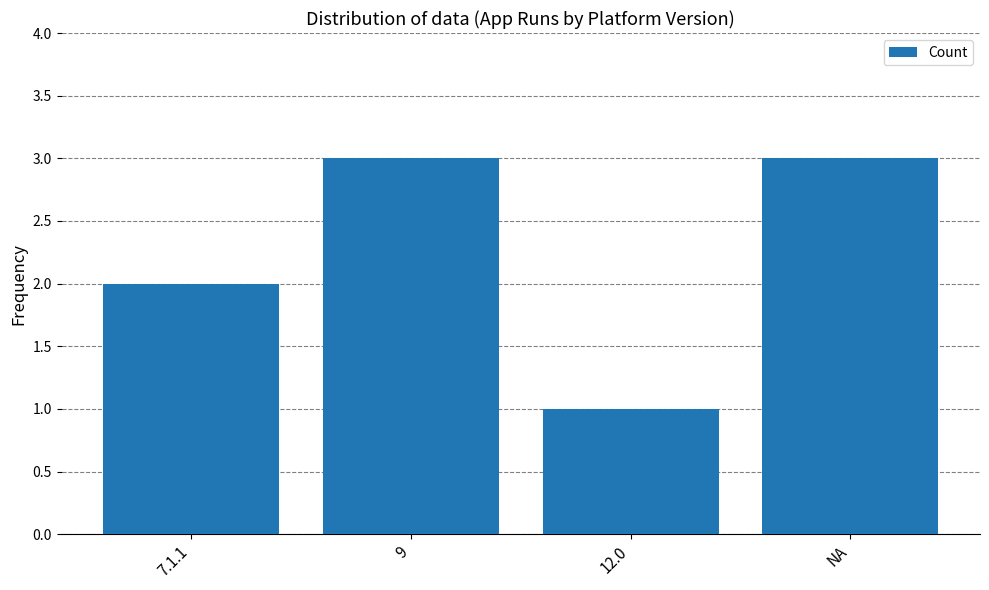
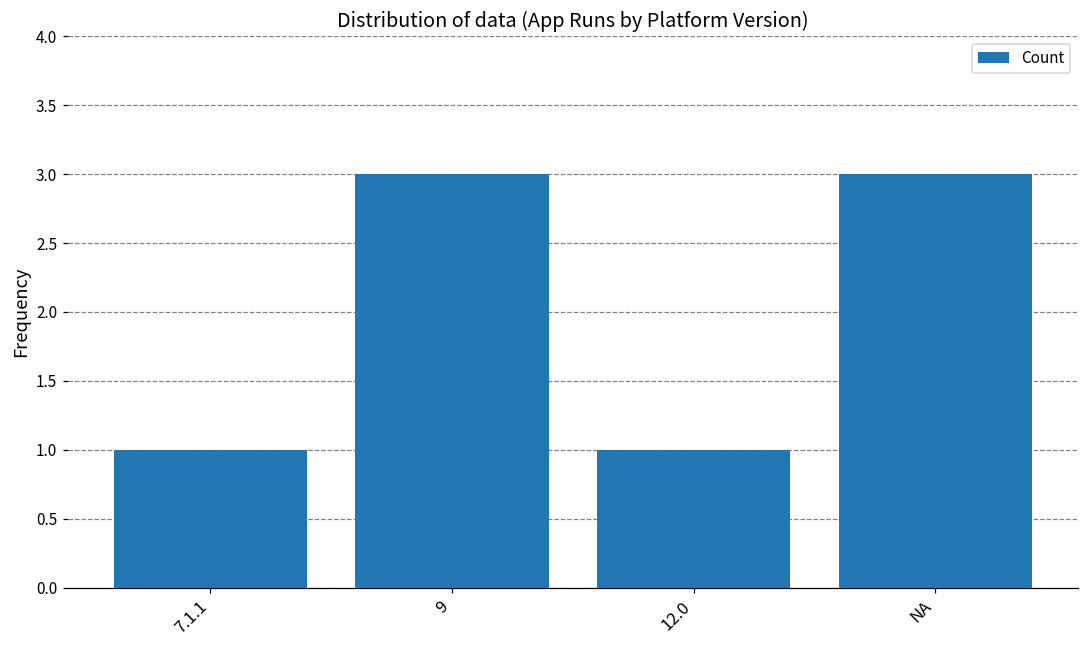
  {
-   "7.1.1": 2,
+   "7.1.1": 1,
    "9": 3,
    "12.0": 1,
    "NA": 3
  }
